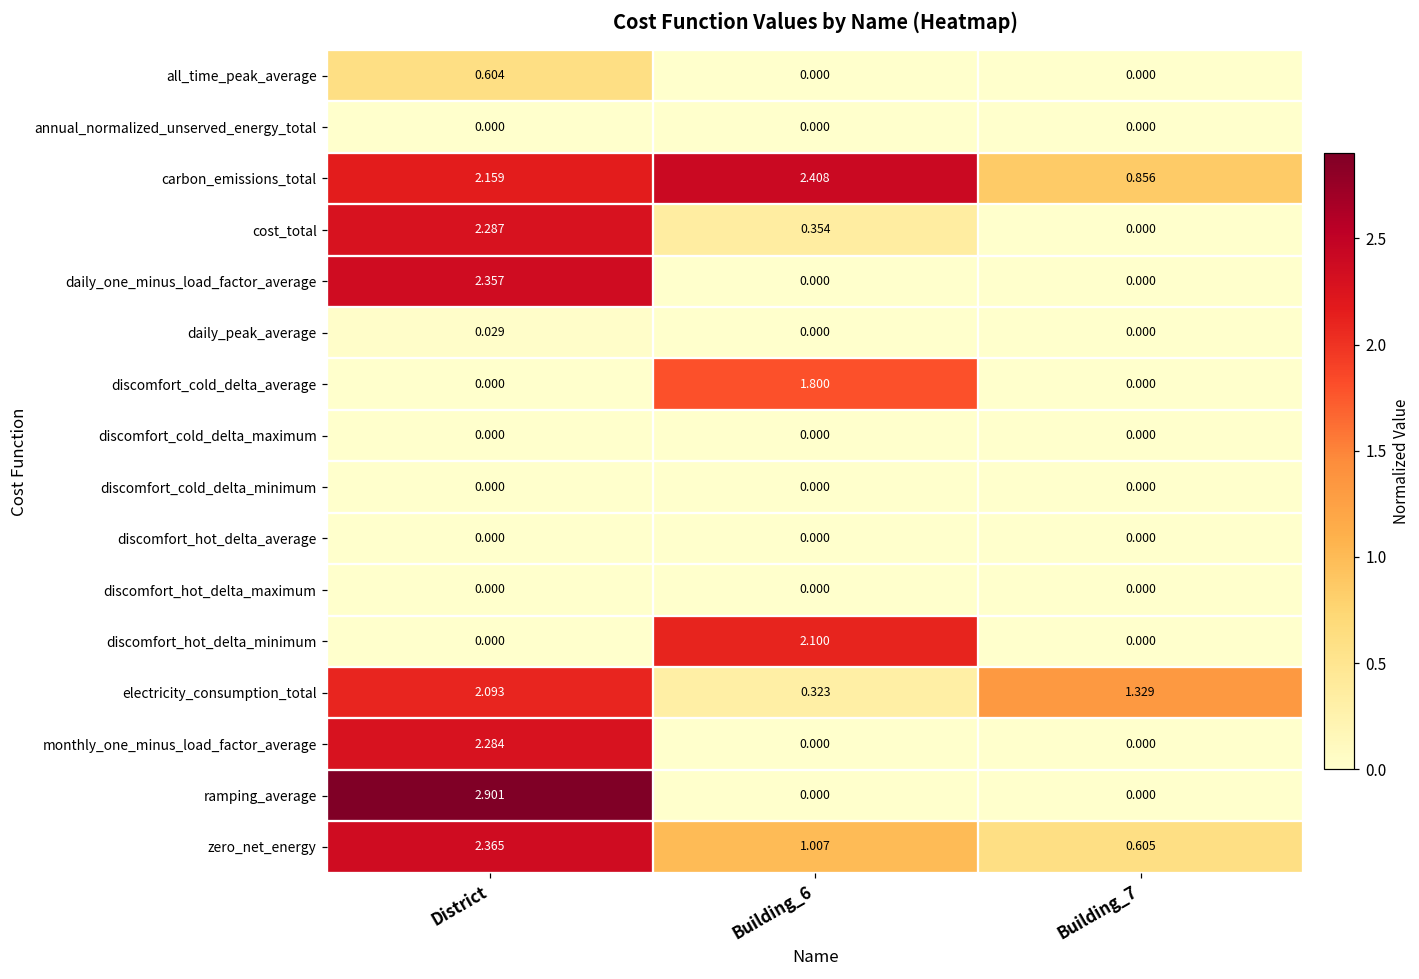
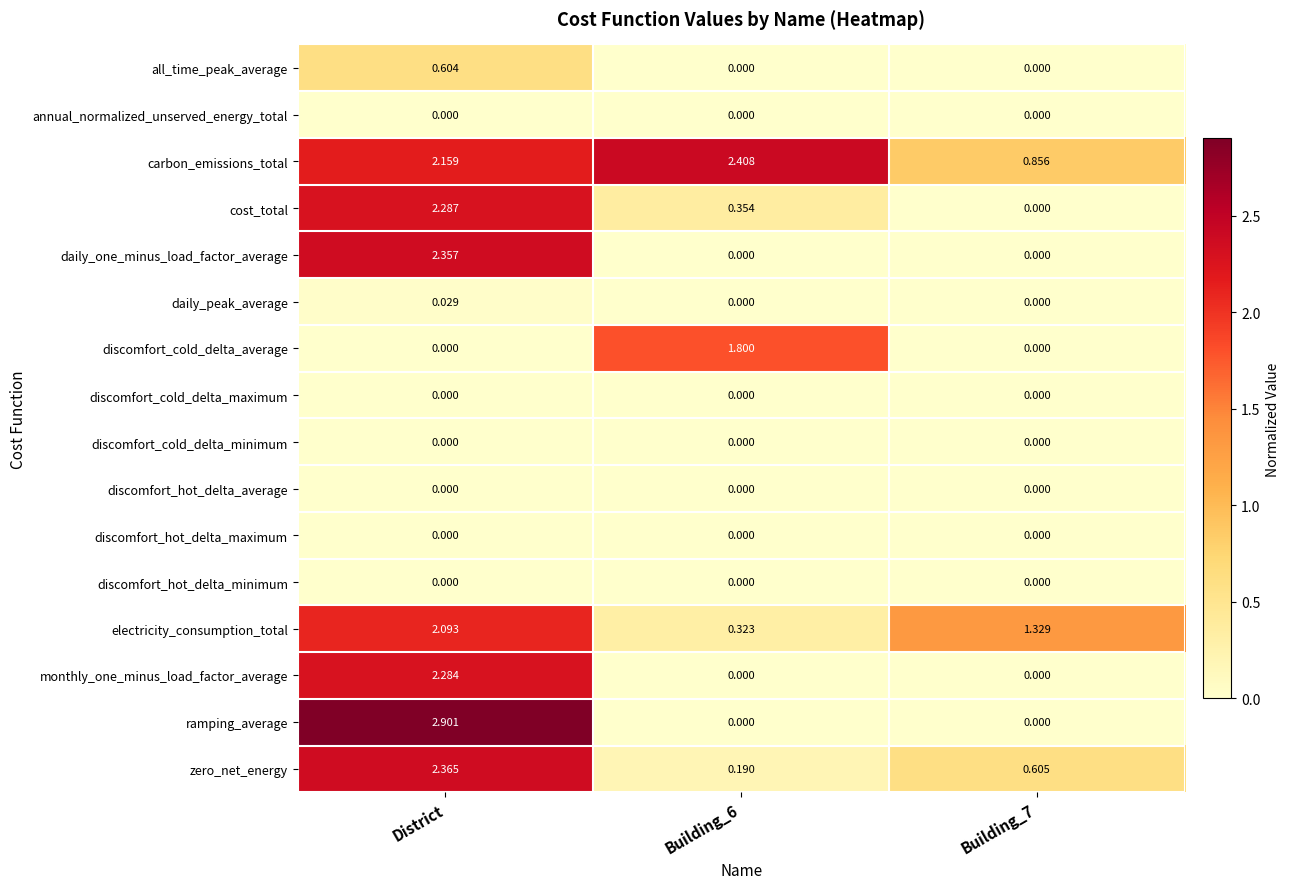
  {
    "all_time_peak_average": {
      "District": 0.604,
      "Building_6": 0.000,
      "Building_7": 0.000
    },
    "annual_normalized_unserved_energy_total": {
      "District": 0.000,
      "Building_6": 0.000,
      "Building_7": 0.000
    },
    "carbon_emissions_total": {
      "District": 2.159,
      "Building_6": 2.408,
      "Building_7": 0.856
    },
    "cost_total": {
      "District": 2.287,
      "Building_6": 0.354,
      "Building_7": 0.000
    },
    "daily_one_minus_load_factor_average": {
      "District": 2.357,
      "Building_6": 0.000,
      "Building_7": 0.000
    },
    "daily_peak_average": {
      "District": 0.029,
      "Building_6": 0.000,
      "Building_7": 0.000
    },
    "discomfort_cold_delta_average": {
      "District": 0.000,
      "Building_6": 1.800,
      "Building_7": 0.000
    },
    "discomfort_cold_delta_maximum": {
      "District": 0.000,
      "Building_6": 0.000,
      "Building_7": 0.000
    },
    "discomfort_cold_delta_minimum": {
      "District": 0.000,
      "Building_6": 0.000,
      "Building_7": 0.000
    },
    "discomfort_hot_delta_average": {
      "District": 0.000,
      "Building_6": 0.000,
      "Building_7": 0.000
    },
    "discomfort_hot_delta_maximum": {
      "District": 0.000,
      "Building_6": 0.000,
      "Building_7": 0.000
    },
    "discomfort_hot_delta_minimum": {
      "District": 0.000,
-     "Building_6": 2.100,
+     "Building_6": 0.000,
      "Building_7": 0.000
    },
    "electricity_consumption_total": {
      "District": 2.093,
      "Building_6": 0.323,
      "Building_7": 1.329
    },
    "monthly_one_minus_load_factor_average": {
      "District": 2.284,
      "Building_6": 0.000,
      "Building_7": 0.000
    },
    "ramping_average": {
      "District": 2.901,
      "Building_6": 0.000,
      "Building_7": 0.000
    },
    "zero_net_energy": {
      "District": 2.365,
-     "Building_6": 1.007,
+     "Building_6": 0.190,
      "Building_7": 0.605
    }
  }
